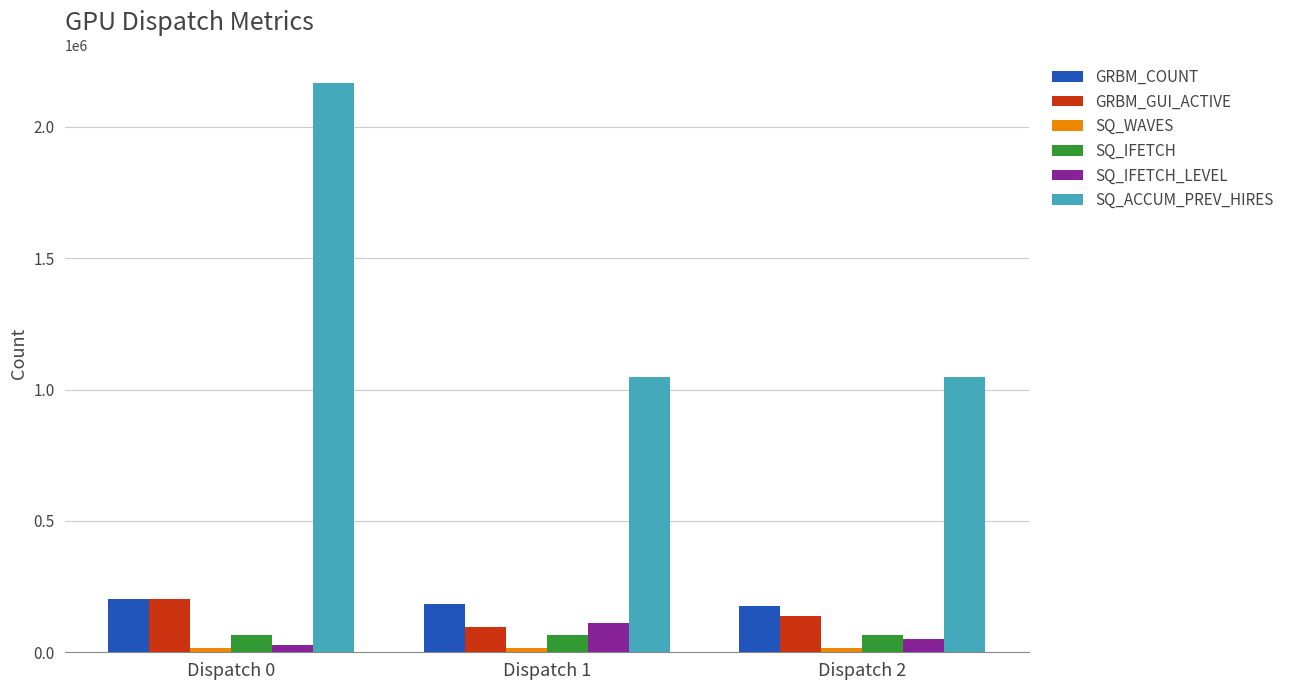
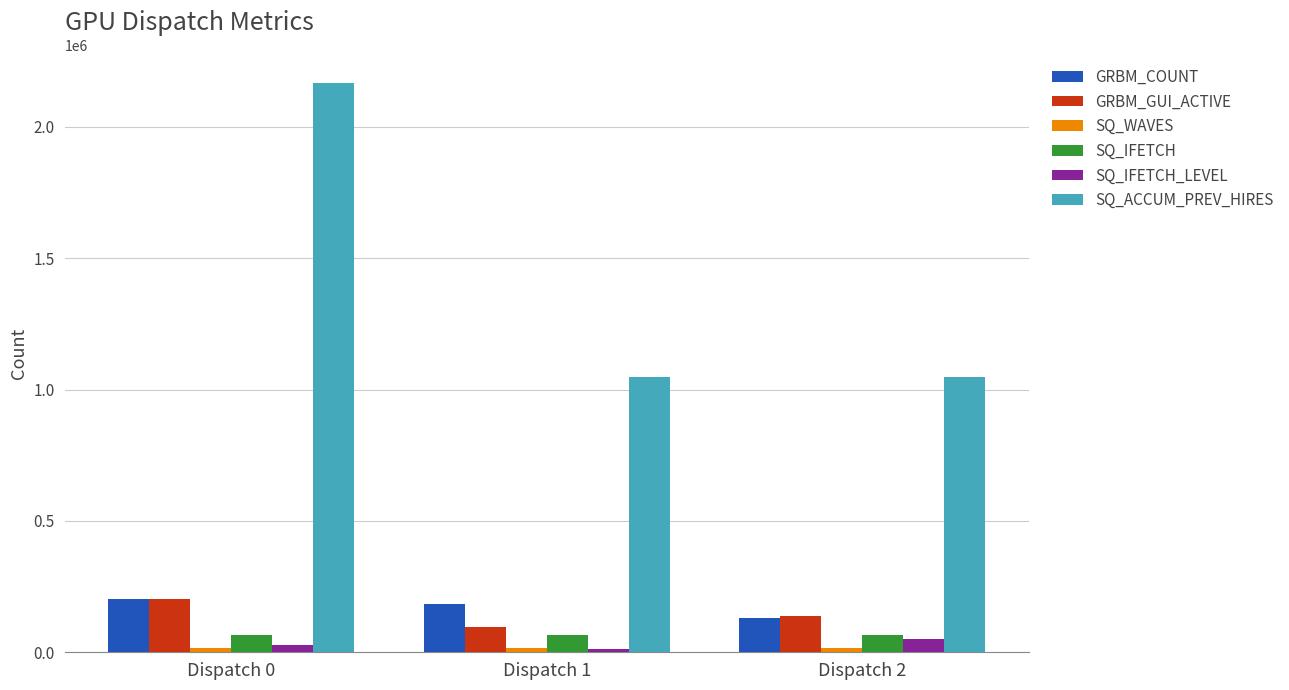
  {
    "GRBM_COUNT": {
      "Dispatch 0": 200000,
      "Dispatch 1": 190000,
-     "Dispatch 2": 180000
+     "Dispatch 2": 130000
    },
    "GRBM_GUI_ACTIVE": {
      "Dispatch 0": 200000,
      "Dispatch 1": 90000,
      "Dispatch 2": 140000
    },
    "SQ_WAVES": {
      "Dispatch 0": 20000,
      "Dispatch 1": 20000,
      "Dispatch 2": 20000
    },
    "SQ_IFETCH": {
      "Dispatch 0": 70000,
      "Dispatch 1": 70000,
      "Dispatch 2": 70000
    },
    "SQ_IFETCH_LEVEL": {
      "Dispatch 0": 30000,
-     "Dispatch 1": 110000,
+     "Dispatch 1": 10000,
      "Dispatch 2": 50000
    },
    "SQ_ACCUM_PREV_HIRES": {
      "Dispatch 0": 2160000,
      "Dispatch 1": 1050000,
      "Dispatch 2": 1050000
    }
  }
